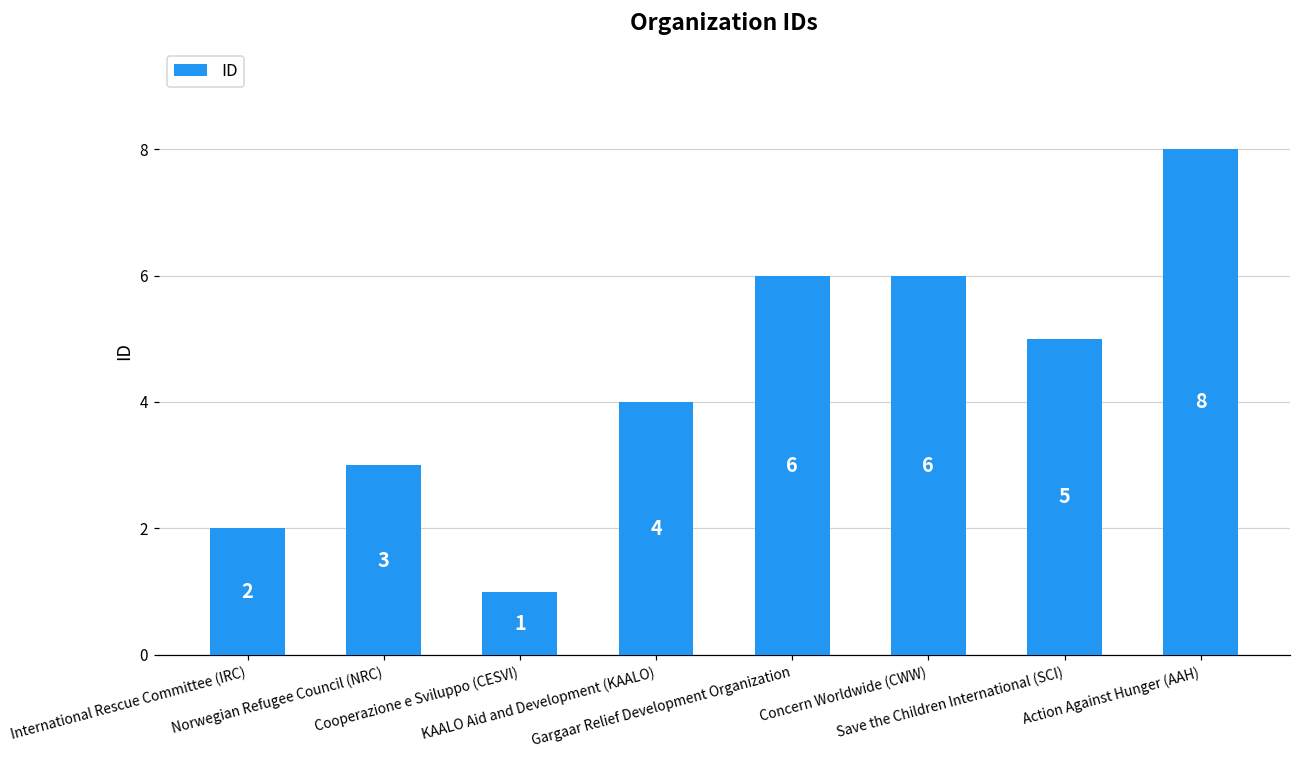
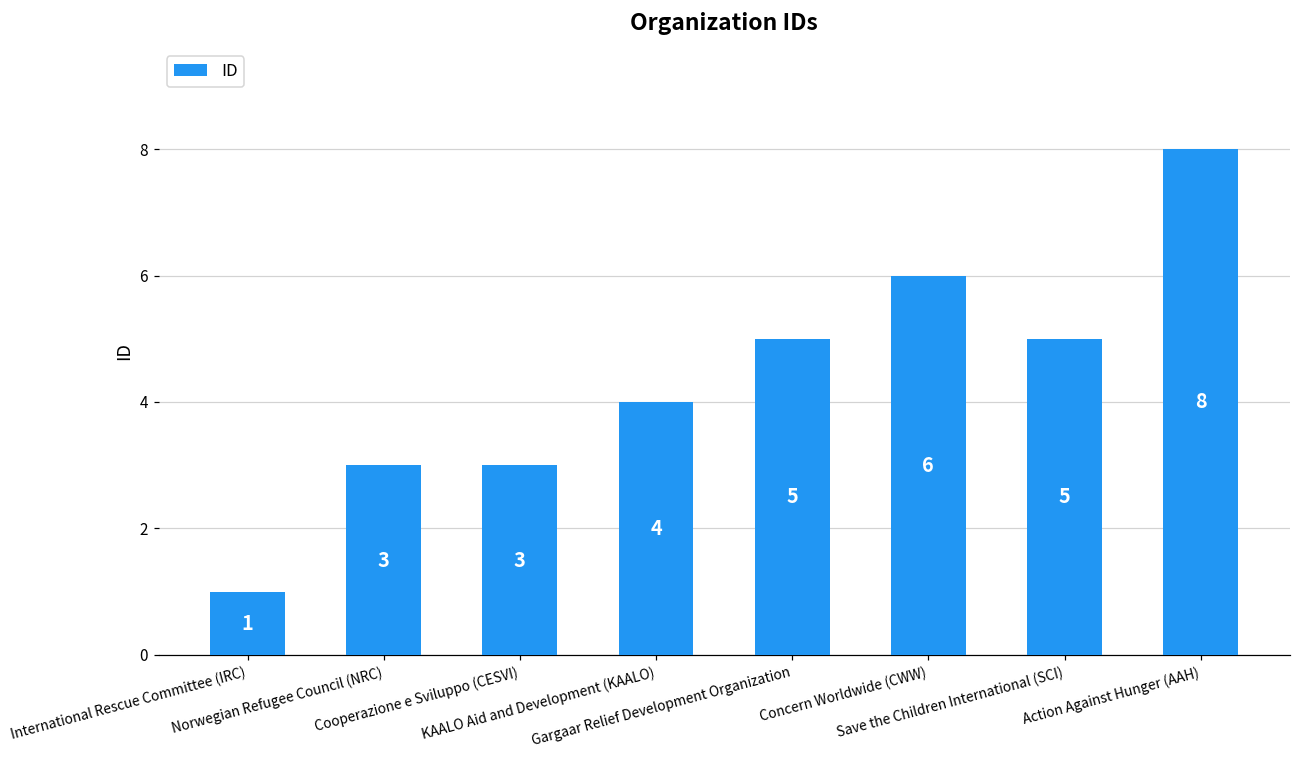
  {
-   "International Rescue Committee (IRC)": 2,
+   "International Rescue Committee (IRC)": 1,
    "Norwegian Refugee Council (NRC)": 3,
-   "Cooperazione e Sviluppo (CESVI)": 1,
+   "Cooperazione e Sviluppo (CESVI)": 3,
    "KAALO Aid and Development (KAALO)": 4,
-   "Gargaar Relief Development Organization": 6,
+   "Gargaar Relief Development Organization": 5,
    "Concern Worldwide (CWW)": 6,
    "Save the Children International (SCI)": 5,
    "Action Against Hunger (AAH)": 8
  }
